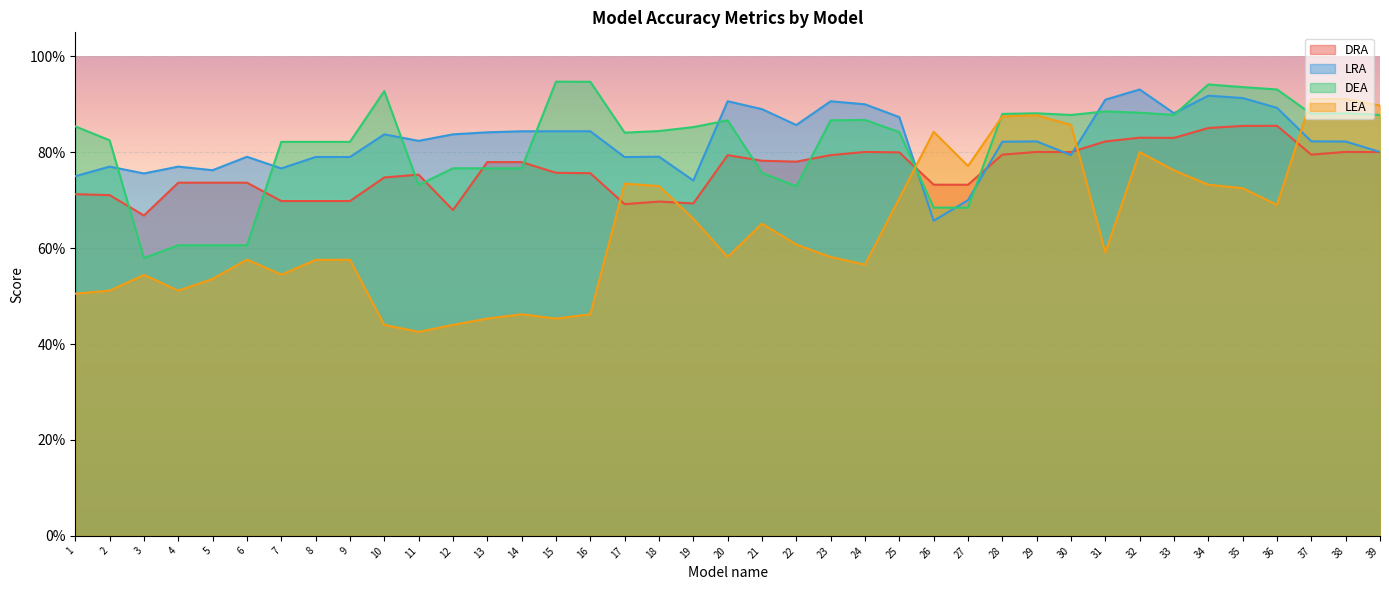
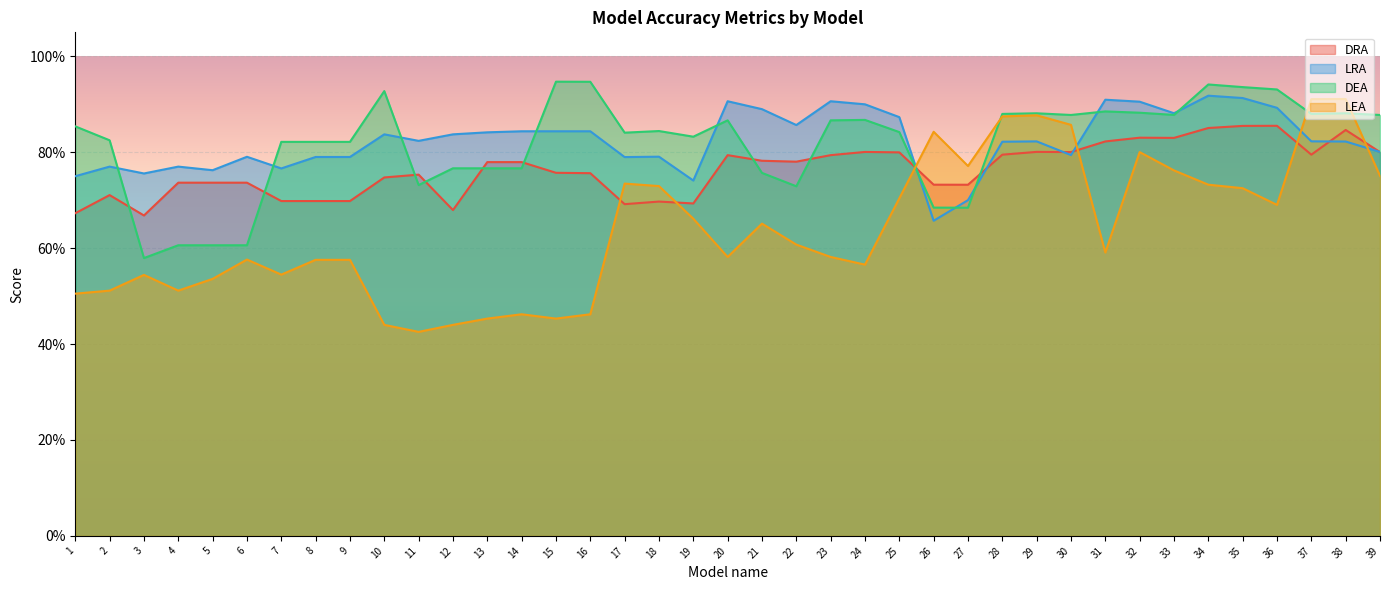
  {
    "DRA": {
-     "1": "71%",
+     "1": "67%",
      "2": "71%",
      "3": "67%",
      "4": "74%",
      "5": "74%",
      "6": "74%",
      "7": "70%",
      "8": "70%",
      "9": "70%",
      "10": "75%",
      "11": "75%",
      "12": "68%",
      "13": "78%",
      "14": "78%",
      "15": "76%",
      "16": "76%",
      "17": "69%",
      "18": "70%",
      "19": "69%",
      "20": "79%",
      "21": "78%",
      "22": "78%",
      "23": "79%",
      "24": "80%",
      "25": "80%",
      "26": "73%",
      "27": "73%",
      "28": "79%",
      "29": "80%",
      "30": "80%",
      "31": "82%",
      "32": "83%",
      "33": "83%",
      "34": "85%",
      "35": "85%",
      "36": "86%",
      "37": "79%",
-     "38": "80%"
+     "38": "85%"
    },
    "LRA": {
      "1": "75%",
      "2": "77%",
      "3": "76%",
      "4": "77%",
      "5": "76%",
      "6": "79%",
      "7": "77%",
      "8": "79%",
      "9": "79%",
      "10": "84%",
      "11": "82%",
      "12": "84%",
      "13": "84%",
      "14": "84%",
      "15": "84%",
      "16": "84%",
      "17": "79%",
      "18": "79%",
      "19": "74%",
      "20": "91%",
      "21": "89%",
      "22": "86%",
      "23": "91%",
      "24": "90%",
      "25": "87%",
      "26": "66%",
      "27": "70%",
      "28": "82%",
      "29": "82%",
      "30": "79%",
      "31": "91%",
-     "32": "93%",
+     "32": "91%",
      "34": "92%",
      "35": "91%",
      "36": "89%",
      "37": "82%",
      "38": "82%"
    },
    "DEA": {
      "1": "85%",
      "2": "82%",
      "3": "58%",
      "4": "61%",
      "5": "61%",
      "6": "61%",
      "7": "82%",
      "8": "82%",
      "9": "82%",
      "10": "93%",
      "11": "73%",
      "12": "77%",
      "13": "77%",
      "14": "77%",
      "15": "95%",
      "16": "95%",
      "17": "84%",
      "18": "84%",
-     "19": "85%",
+     "19": "83%",
      "20": "87%",
      "21": "76%",
      "22": "73%",
      "23": "87%",
      "24": "87%",
      "25": "84%",
      "26": "68%",
      "27": "68%",
      "30": "88%",
      "31": "89%",
      "32": "88%",
      "34": "94%",
      "35": "94%",
      "36": "93%",
      "39": "88%"
    },
    "LEA": {
      "1": "51%",
      "2": "51%",
      "3": "54%",
      "4": "51%",
      "5": "54%",
      "6": "58%",
      "7": "54%",
      "8": "58%",
      "9": "58%",
      "10": "44%",
      "11": "43%",
      "12": "44%",
      "13": "45%",
      "14": "46%",
      "15": "45%",
      "16": "46%",
      "17": "73%",
      "18": "73%",
      "19": "66%",
      "20": "58%",
      "21": "65%",
      "22": "61%",
      "23": "58%",
      "24": "57%",
      "25": "70%",
      "26": "84%",
      "27": "77%",
      "30": "86%",
      "31": "59%",
      "32": "80%",
      "33": "76%",
      "34": "73%",
      "35": "73%",
      "36": "69%",
-     "39": "90%"
+     "39": "75%"
    }
  }
